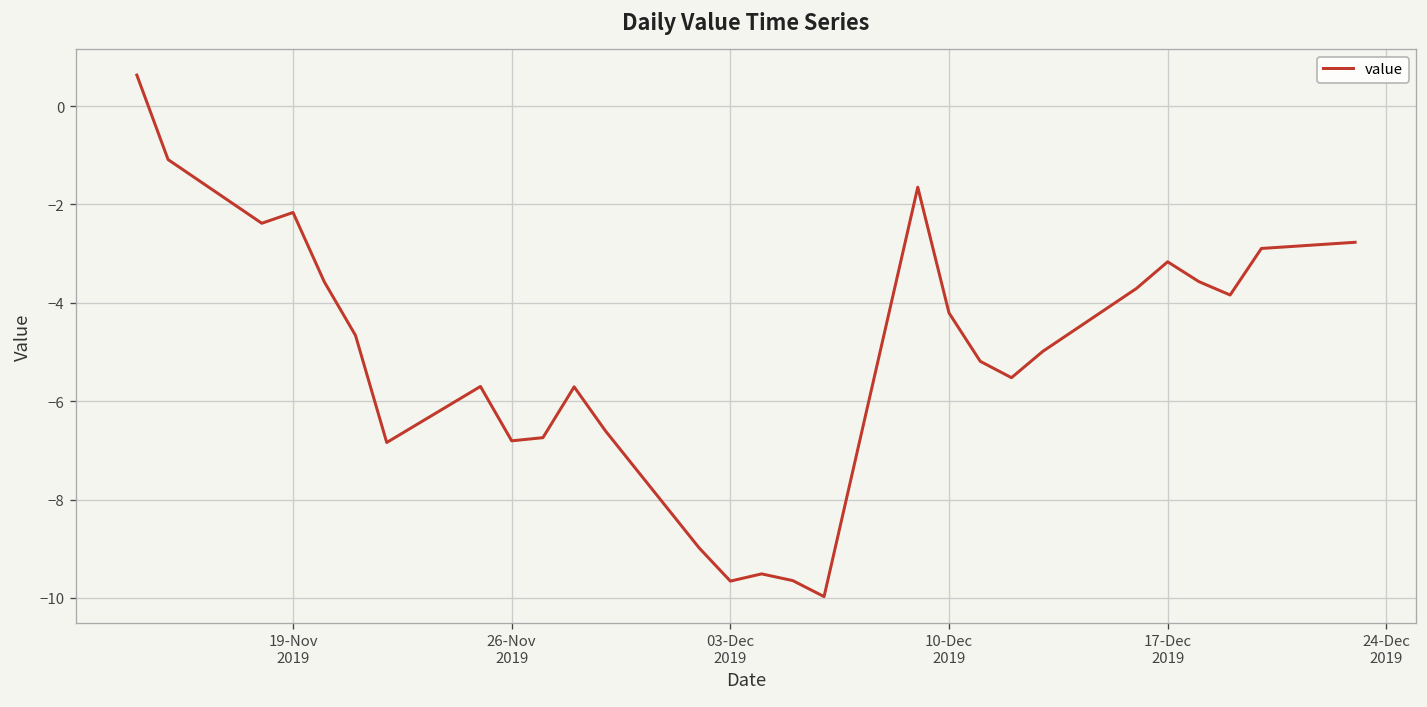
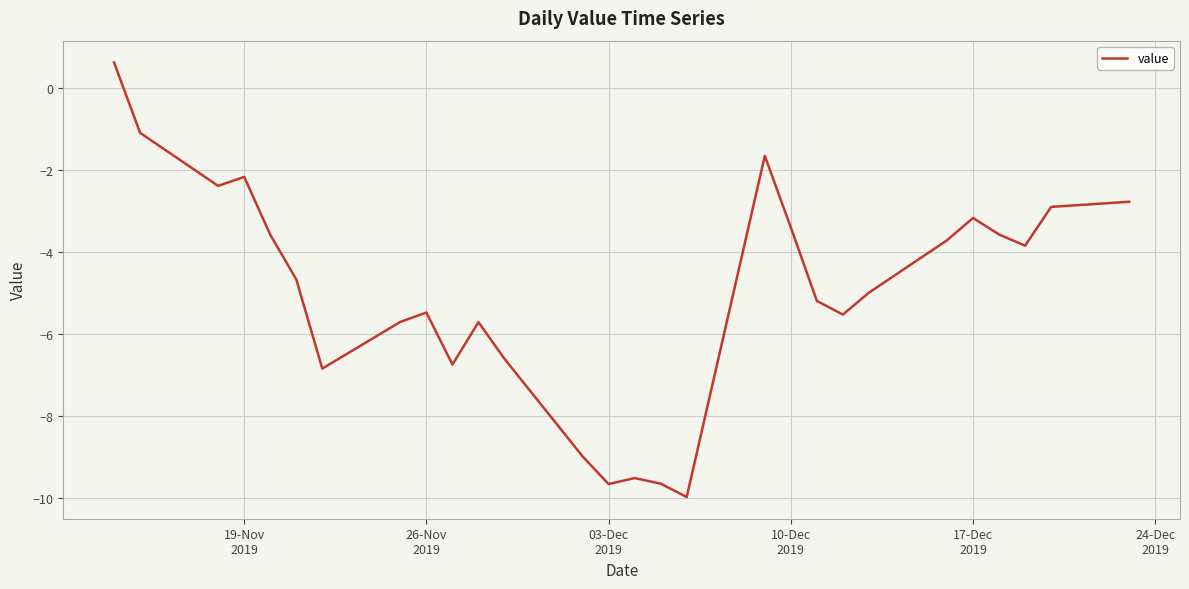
  {
    "19-Nov 2019": -2.2,
-   "26-Nov 2019": -6.8,
+   "26-Nov 2019": -5.5,
    "03-Dec 2019": -9.7,
-   "10-Dec 2019": -4.2,
+   "10-Dec 2019": -3.4,
    "17-Dec 2019": -3.2
  }
